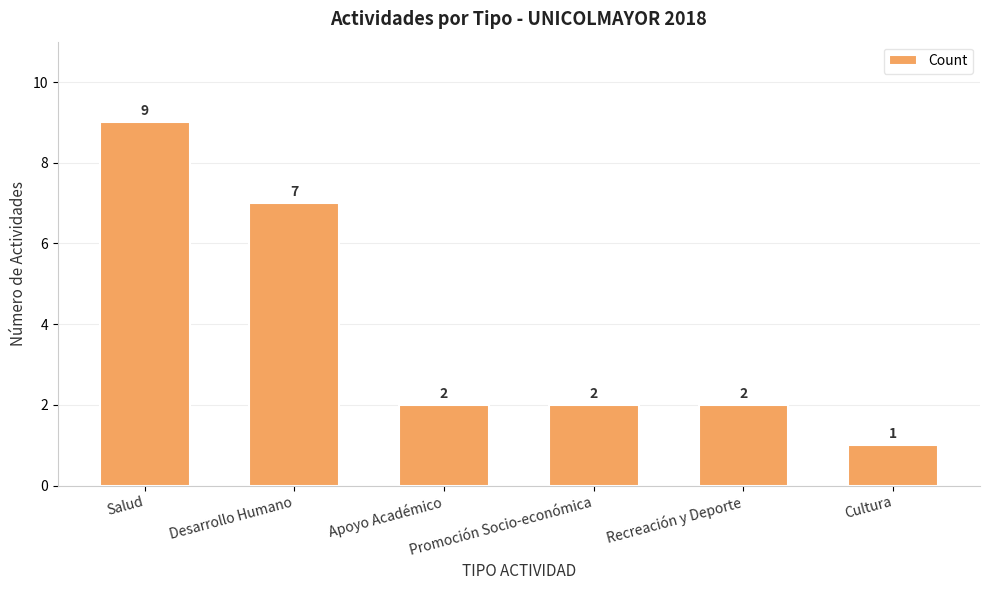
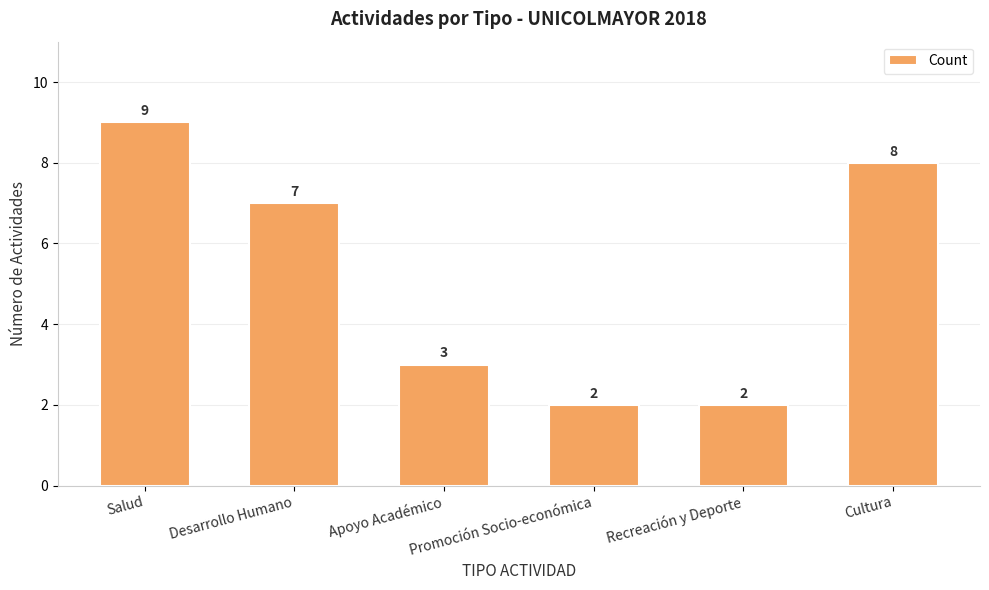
  {
    "Salud": 9,
    "Desarrollo Humano": 7,
-   "Apoyo Académico": 2,
+   "Apoyo Académico": 3,
    "Promoción Socio-económica": 2,
    "Recreación y Deporte": 2,
-   "Cultura": 1
+   "Cultura": 8
  }
